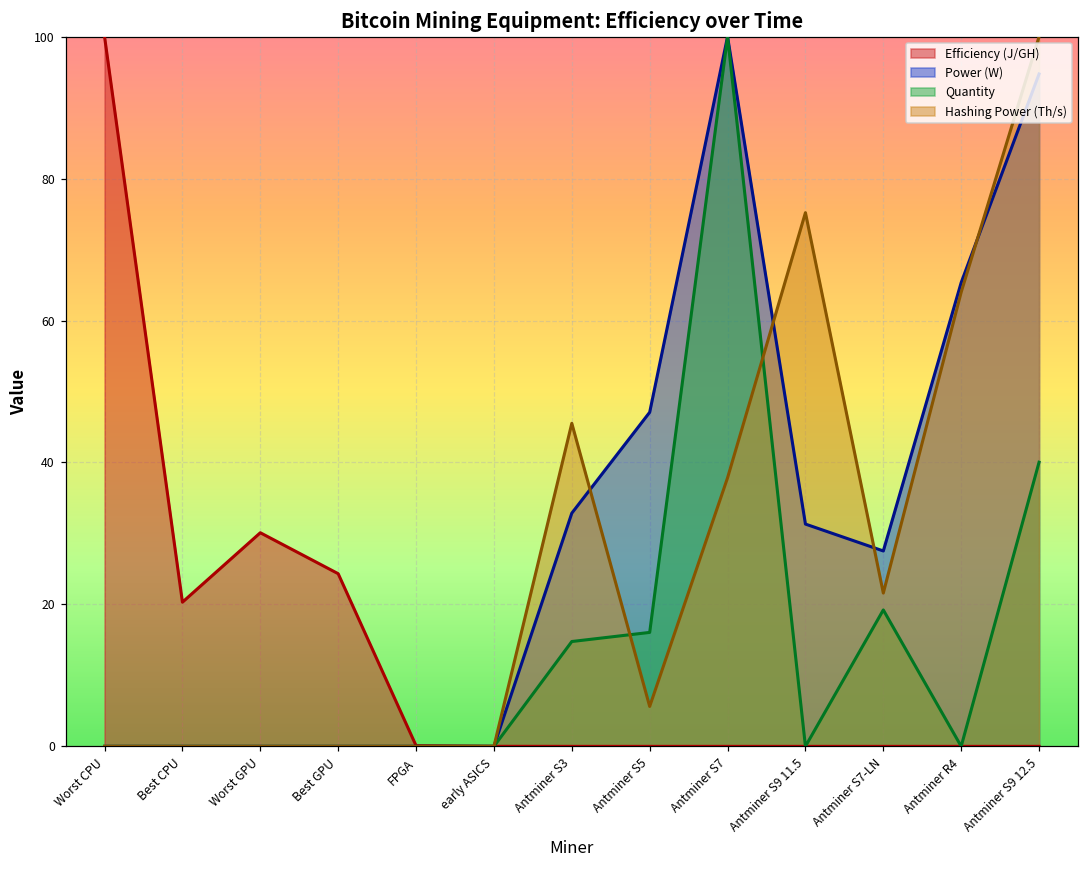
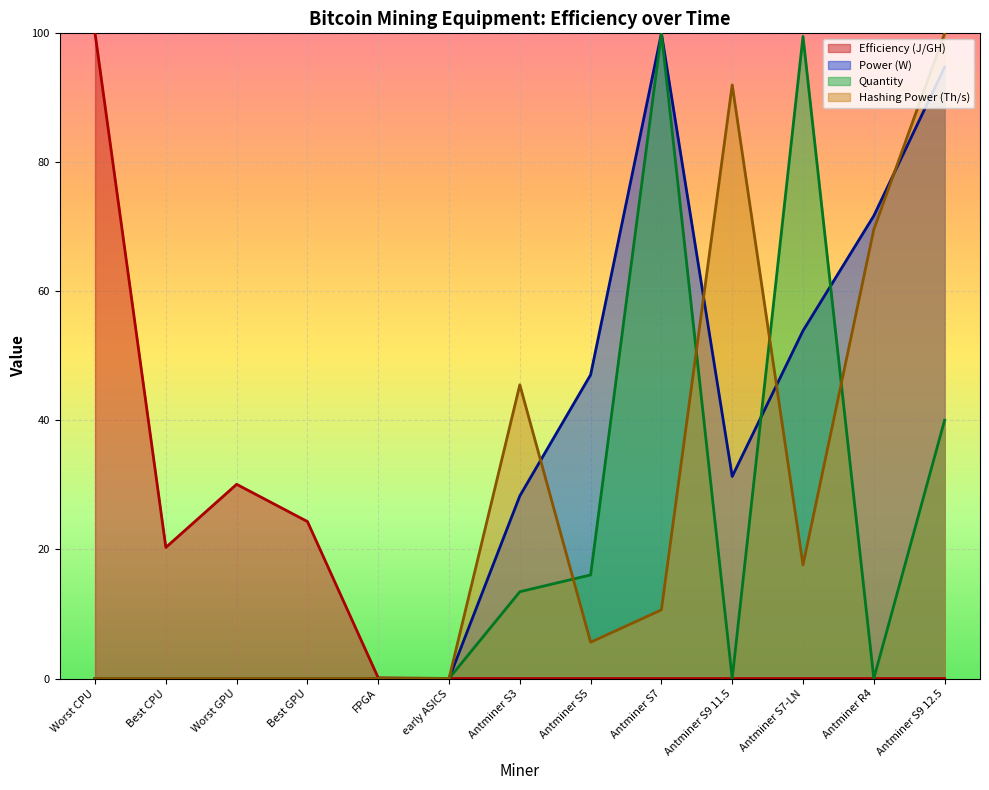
  {
    "Efficiency (J/GH)": {
      "Worst CPU": 100,
      "Best CPU": 20,
      "Worst GPU": 30,
      "Best GPU": 24,
      "Antminer S3": 0,
      "Antminer S5": 0,
      "Antminer S7": 0,
      "Antminer S7-LN": 0,
      "Antminer S9 12.5": 0
    },
    "Power (W)": {
-     "Antminer S3": 33,
+     "Antminer S3": 28,
      "Antminer S5": 47,
      "Antminer S9 11.5": 31,
-     "Antminer S7-LN": 28,
-     "Antminer R4": 65
+     "Antminer S7-LN": 54,
+     "Antminer R4": 72
    },
    "Quantity": {
-     "Antminer S3": 15,
+     "Antminer S3": 13,
      "Antminer S5": 16,
-     "Antminer S7-LN": 19,
+     "Antminer S7-LN": 100,
      "Antminer S9 12.5": 40
    },
    "Hashing Power (Th/s)": {
      "Antminer S3": 46,
      "Antminer S5": 6,
-     "Antminer S7": 38,
-     "Antminer S9 11.5": 75,
-     "Antminer S7-LN": 22,
-     "Antminer R4": 64,
+     "Antminer S7": 11,
+     "Antminer S9 11.5": 92,
+     "Antminer S7-LN": 18,
+     "Antminer R4": 70,
      "Antminer S9 12.5": 100
    }
  }
